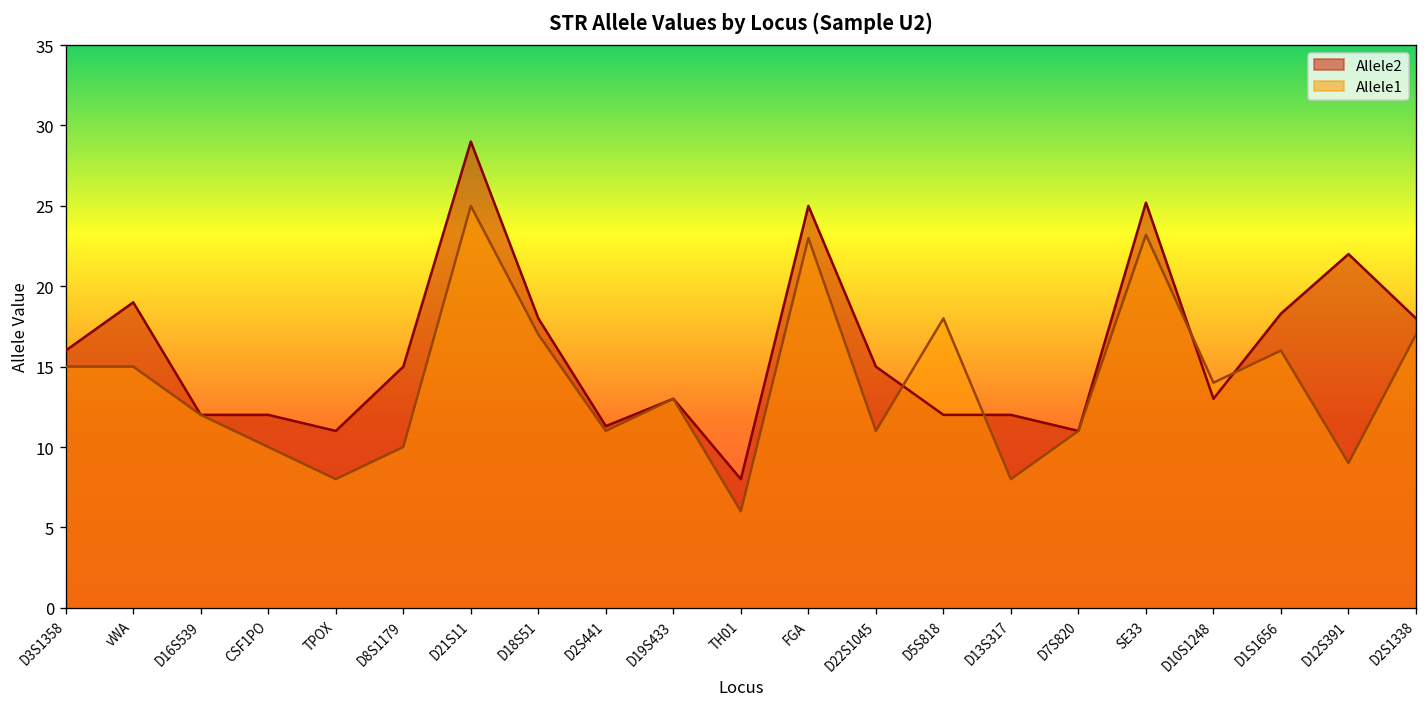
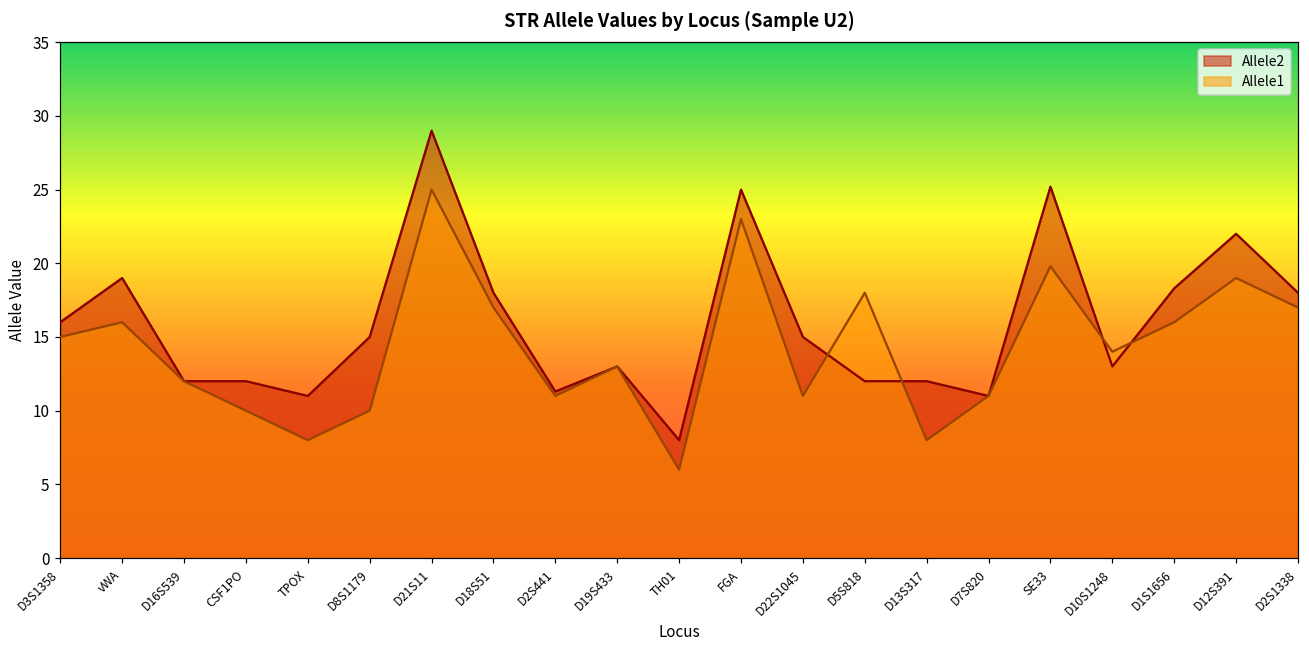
  {
    "Allele2": {
      "D3S1358": 16.0,
      "vWA": 19.0,
      "CSF1PO": 12.0,
      "TPOX": 11.0,
      "D8S1179": 15.0,
      "D21S11": 29.0,
      "D18S51": 18.0,
      "D2S441": 11.3,
      "TH01": 8.0,
      "FGA": 25.0,
      "D22S1045": 15.0,
      "D5S818": 12.0,
      "D13S317": 12.0,
      "SE33": 25.2,
      "D10S1248": 13.0,
      "D1S1656": 18.3,
      "D12S391": 22.0,
      "D2S1338": 18.0
    },
    "Allele1": {
      "D3S1358": 15.0,
-     "vWA": 15,
+     "vWA": 16,
      "CSF1PO": 10.0,
      "TPOX": 8.0,
      "D8S1179": 10.0,
      "D21S11": 25.0,
      "D18S51": 17.0,
      "D2S441": 11.0,
      "TH01": 6.0,
      "FGA": 23.0,
      "D22S1045": 11.0,
      "D5S818": 18.0,
      "D13S317": 8.0,
-     "SE33": 23.2,
+     "SE33": 19.8,
      "D10S1248": 14.0,
      "D1S1656": 16.0,
-     "D12S391": 9,
+     "D12S391": 19,
      "D2S1338": 17.0
    }
  }
